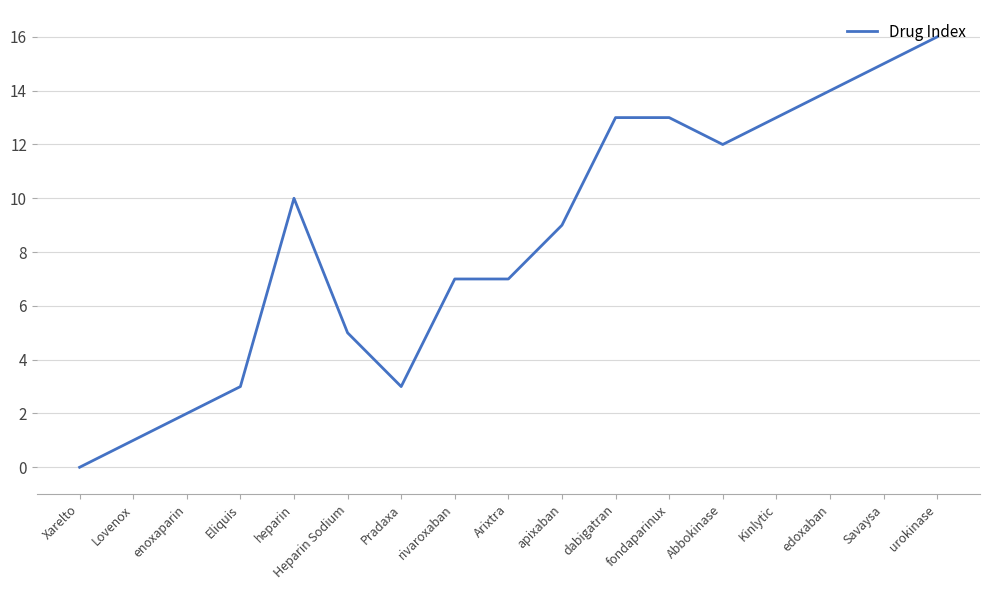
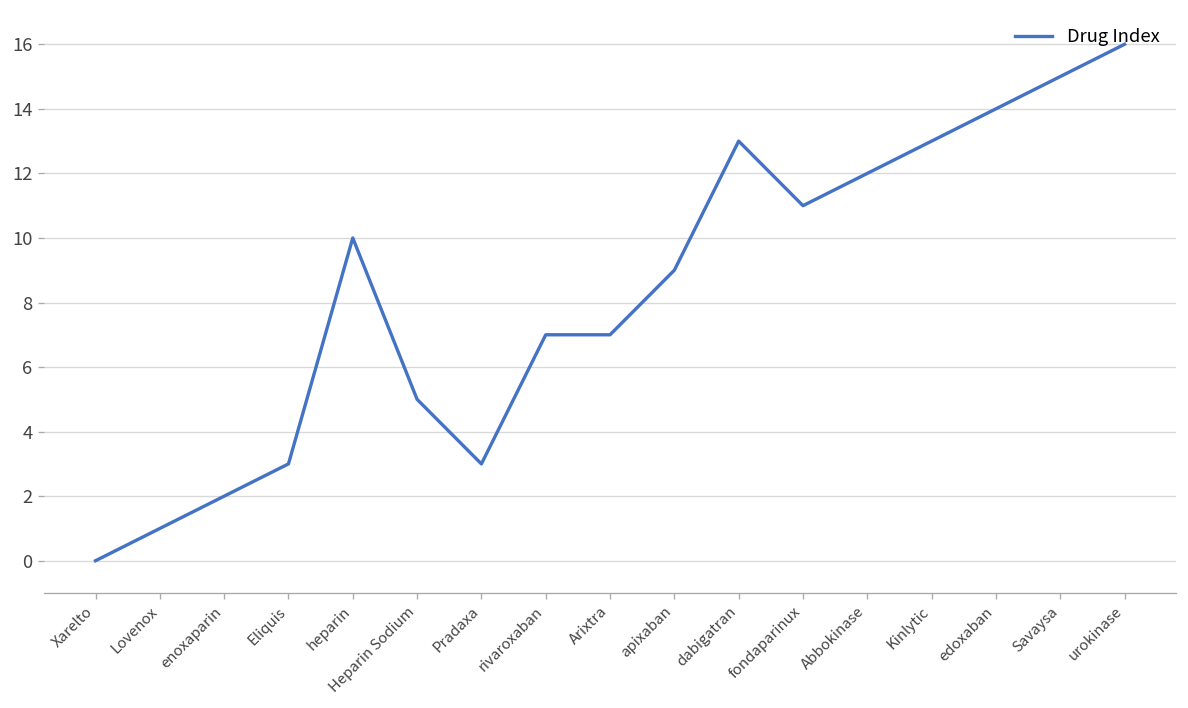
  {
    "Xarelto": 0,
    "Lovenox": 1,
    "enoxaparin": 2,
    "Eliquis": 3,
    "heparin": 10,
    "Heparin Sodium": 5,
    "Pradaxa": 3,
    "rivaroxaban": 7,
    "Arixtra": 7,
    "apixaban": 9,
    "dabigatran": 13,
-   "fondaparinux": 13,
+   "fondaparinux": 11,
    "Abbokinase": 12,
    "Kinlytic": 13,
    "edoxaban": 14,
    "Savaysa": 15,
    "urokinase": 16
  }
